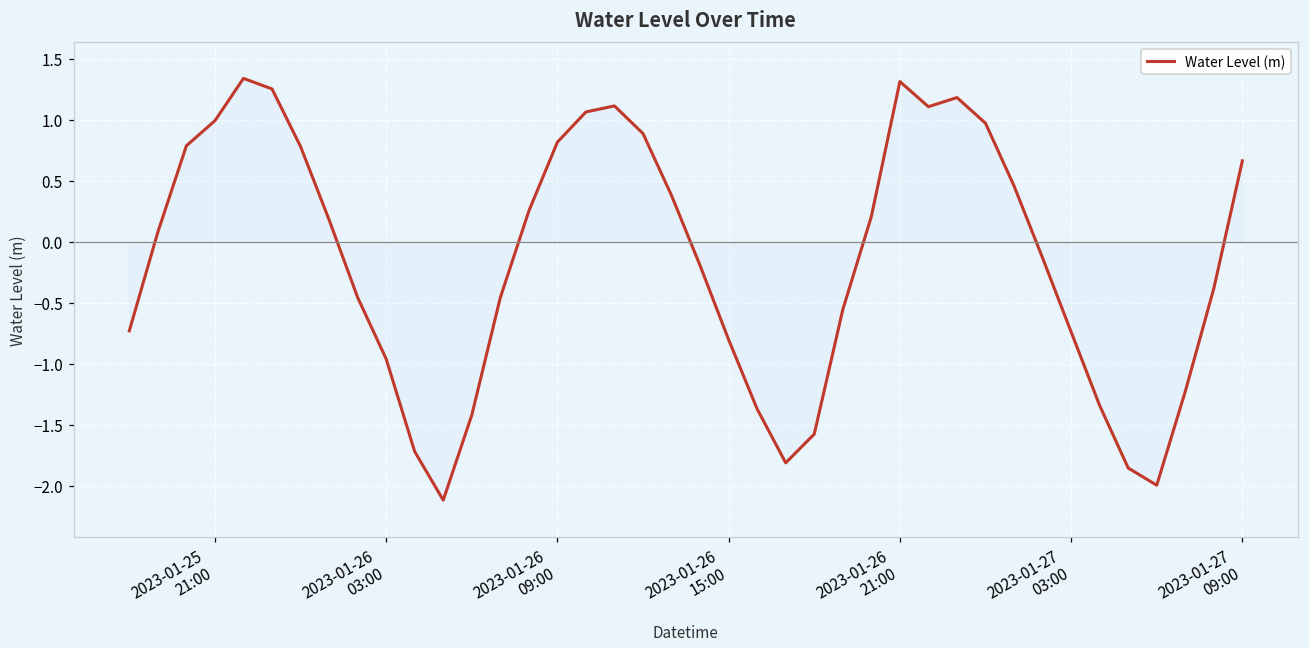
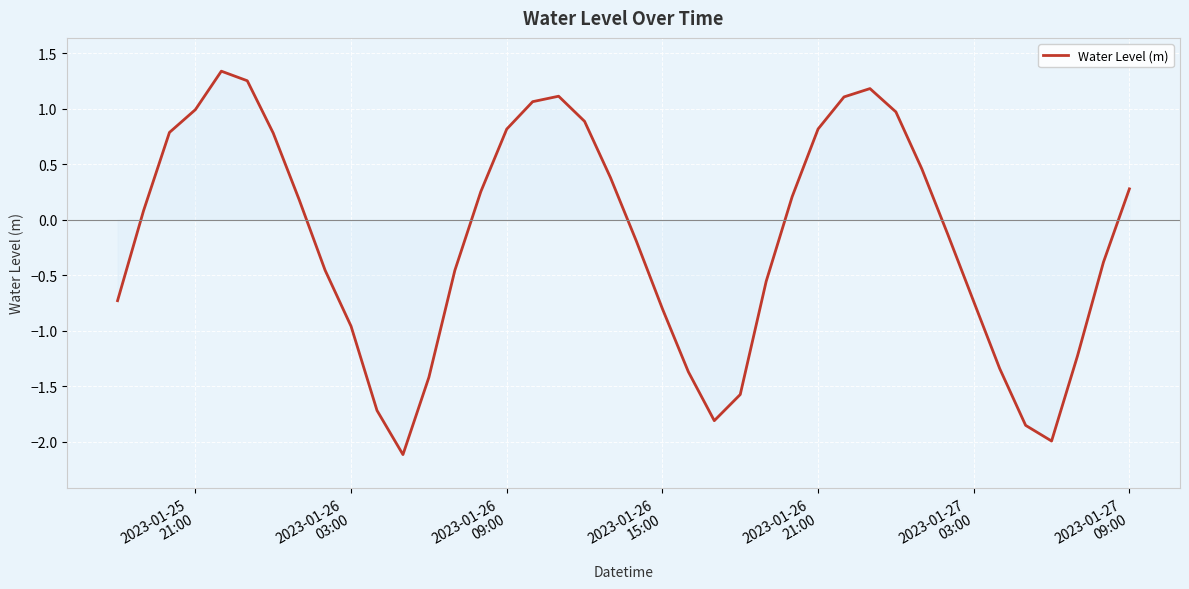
  {
    "Water Level (m)": {
      "2023-01-26 03:00": -0.96,
      "2023-01-26 15:00": -0.80,
-     "2023-01-26 21:00": 1.31,
+     "2023-01-26 21:00": 0.82,
      "2023-01-27 03:00": -0.74,
-     "2023-01-27 09:00": 0.66
+     "2023-01-27 09:00": 0.28
    }
  }
